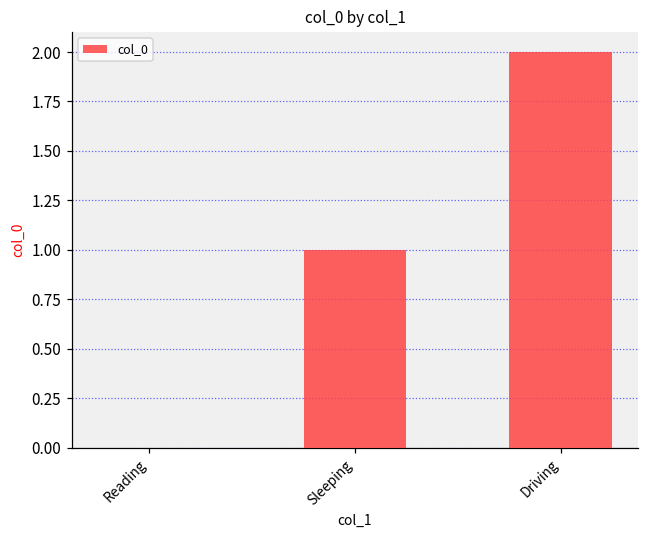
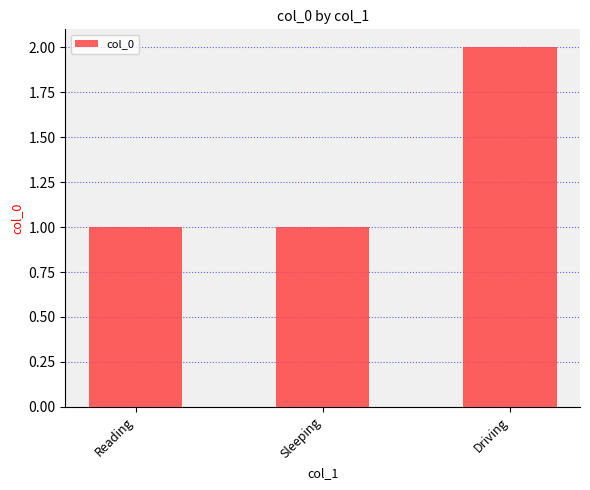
  {
-   "Reading": 0,
+   "Reading": 1,
    "Sleeping": 1,
    "Driving": 2
  }
